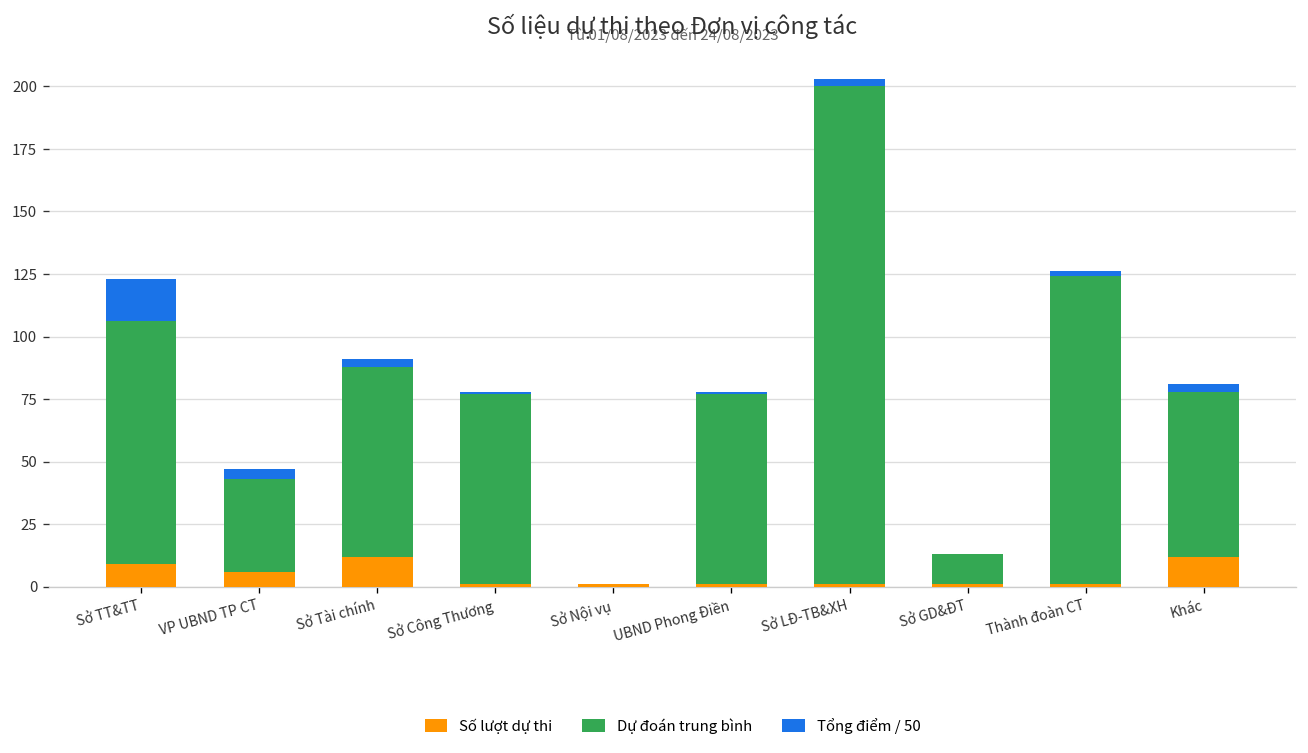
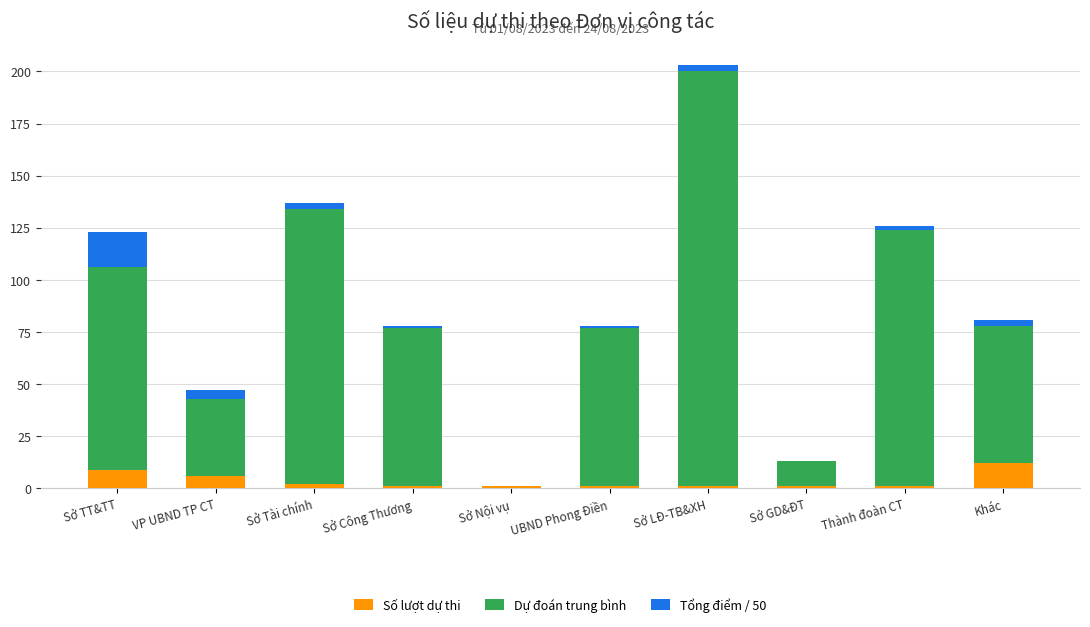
  {
    "Số lượt dự thi": {
      "Sở TT&TT": 9,
      "VP UBND TP CT": 6,
-     "Sở Tài chính": 12,
+     "Sở Tài chính": 2,
      "Khác": 12
    },
    "Dự đoán trung bình": {
      "Sở TT&TT": 97,
      "VP UBND TP CT": 37,
-     "Sở Tài chính": 76,
+     "Sở Tài chính": 132,
      "Sở Công Thương": 76,
      "Sở Nội vụ": 0,
      "UBND Phong Điền": 76,
      "Sở LĐ-TB&XH": 199,
      "Sở GD&ĐT": 12,
      "Thành đoàn CT": 123,
      "Khác": 66
    },
    "Tổng điểm / 50": {
      "Sở TT&TT": 17,
      "VP UBND TP CT": 4,
      "Sở Tài chính": 3,
      "Sở Nội vụ": 0,
      "Sở LĐ-TB&XH": 3,
      "Sở GD&ĐT": 0,
      "Thành đoàn CT": 2,
      "Khác": 3
    }
  }
